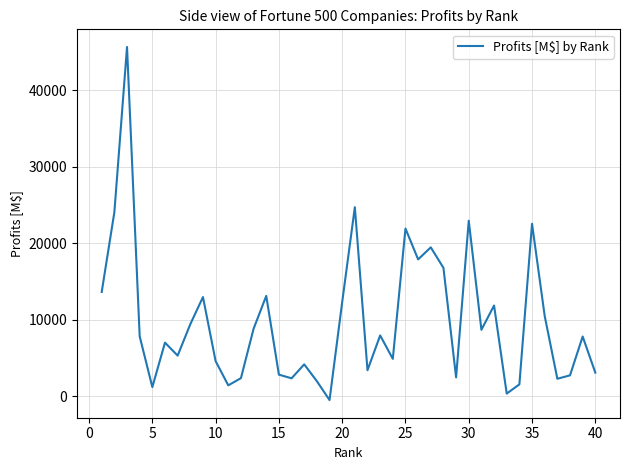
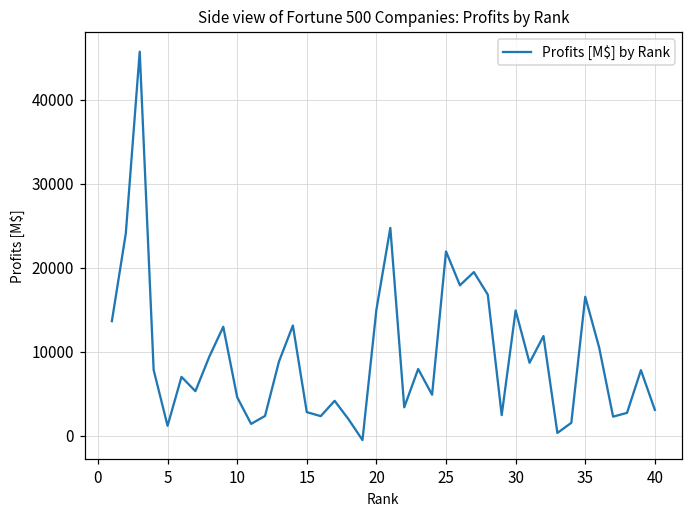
  {
    "5": 1000,
    "10": 5000,
    "15": 3000,
-   "20": 12000,
+   "20": 15000,
    "25": 22000,
-   "30": 23000,
-   "35": 23000,
+   "30": 15000,
+   "35": 17000,
    "40": 3000
  }
